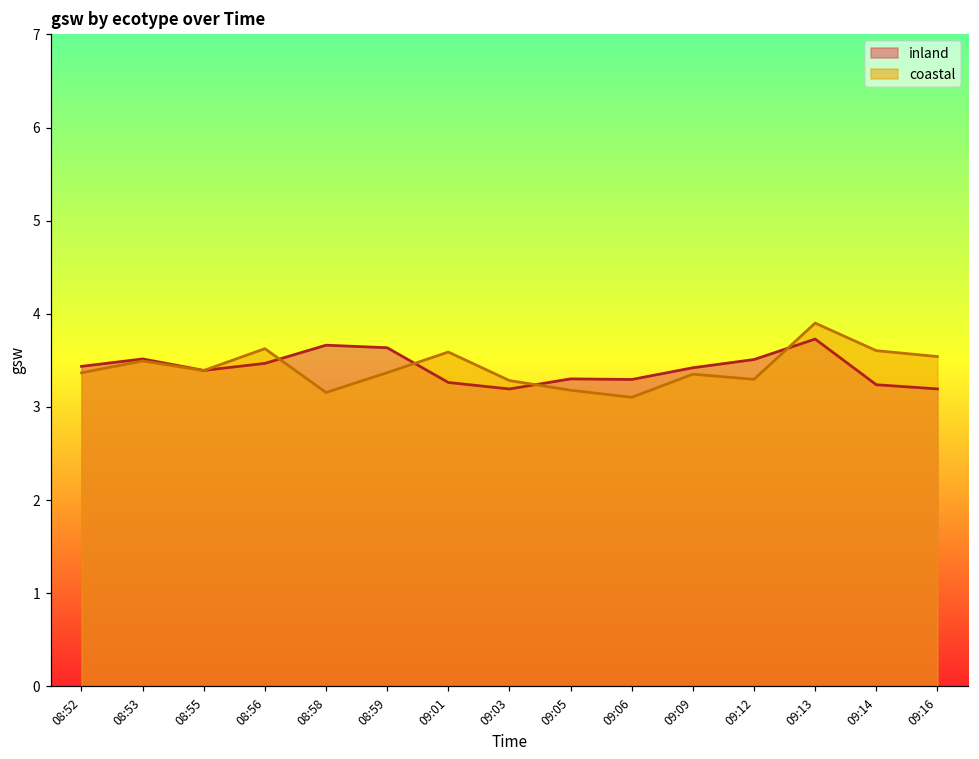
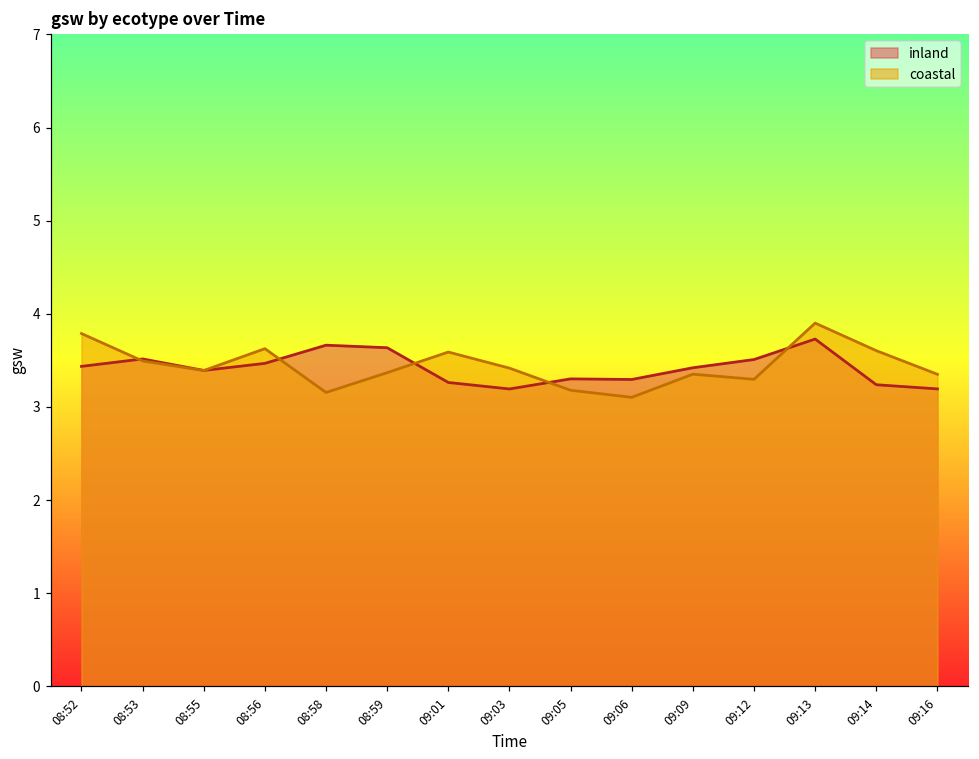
  {
    "inland": {
      "08:52": 3.4,
      "08:56": 3.5,
      "08:58": 3.7,
      "08:59": 3.6,
      "09:01": 3.3,
      "09:03": 3.2,
      "09:05": 3.3,
      "09:06": 3.3,
      "09:09": 3.4,
      "09:12": 3.5,
      "09:13": 3.7,
      "09:14": 3.2,
      "09:16": 3.2
    },
    "coastal": {
-     "08:52": 3.4,
+     "08:52": 3.8,
      "08:56": 3.6,
      "08:58": 3.2,
      "08:59": 3.4,
      "09:01": 3.6,
-     "09:03": 3.3,
+     "09:03": 3.4,
      "09:05": 3.2,
      "09:06": 3.1,
      "09:09": 3.4,
      "09:12": 3.3,
      "09:13": 3.9,
      "09:14": 3.6,
-     "09:16": 3.5
+     "09:16": 3.4
    }
  }
